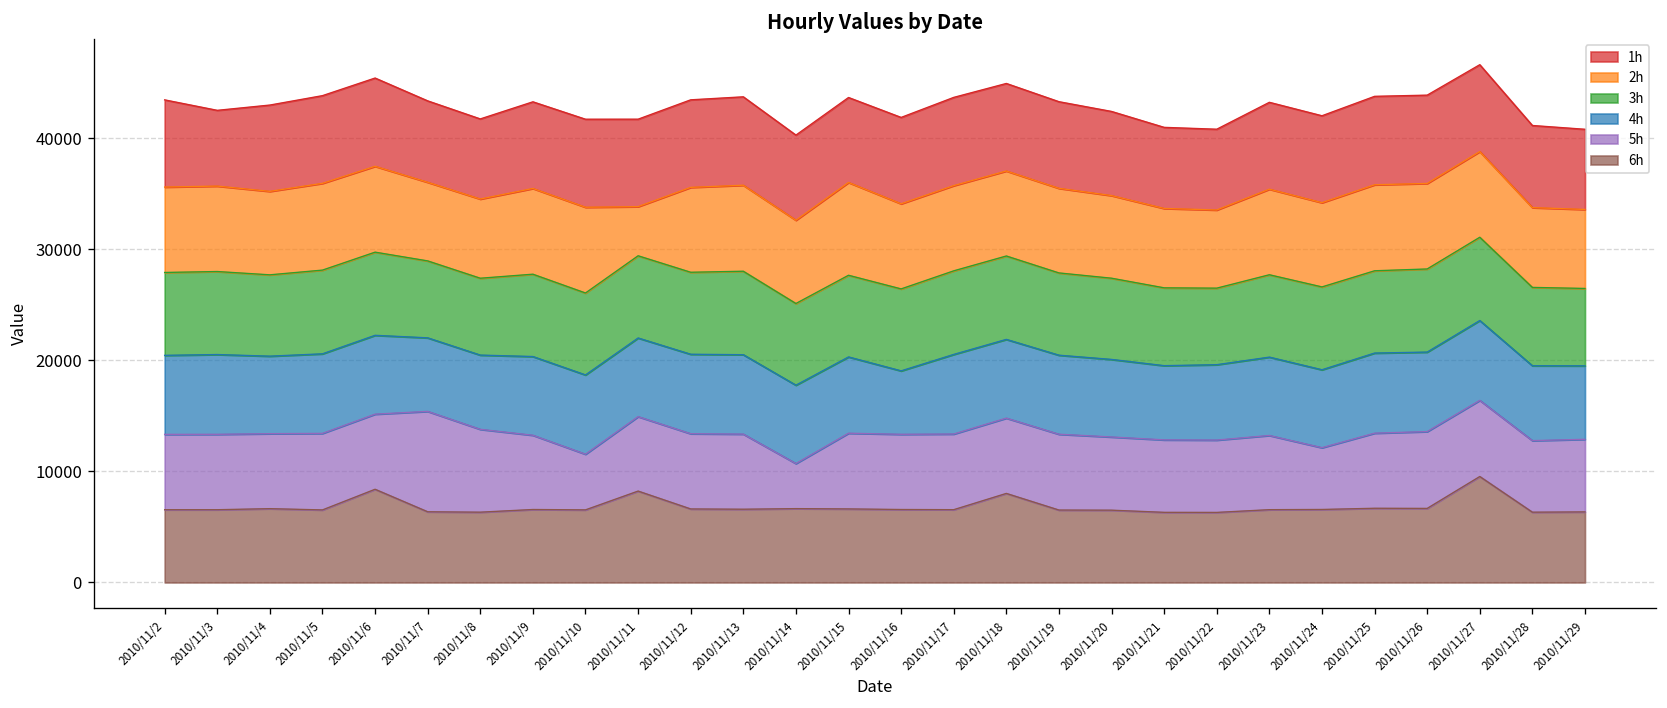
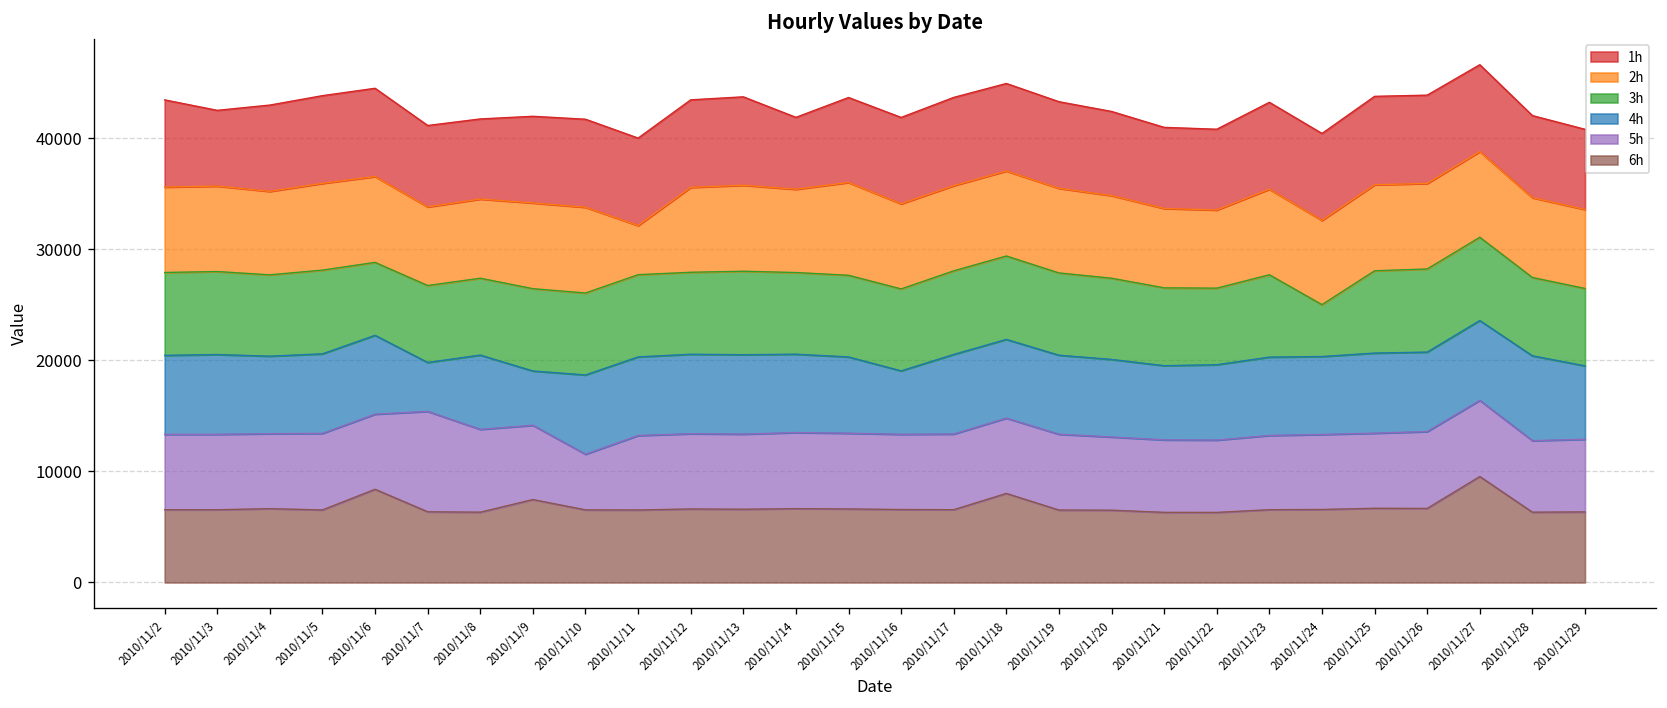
  {
    "6h": {
      "2010/11/2": 7000,
      "2010/11/3": 7000,
      "2010/11/4": 7000,
      "2010/11/5": 7000,
      "2010/11/6": 8000,
      "2010/11/7": 6000,
      "2010/11/8": 6000,
-     "2010/11/9": 6600,
+     "2010/11/9": 7500,
      "2010/11/10": 7000,
-     "2010/11/11": 8000,
+     "2010/11/11": 7000,
      "2010/11/12": 7000,
      "2010/11/13": 7000,
      "2010/11/14": 7000,
      "2010/11/15": 7000,
      "2010/11/16": 7000,
      "2010/11/17": 7000,
      "2010/11/18": 8000,
      "2010/11/19": 7000,
      "2010/11/20": 7000,
      "2010/11/21": 6000,
      "2010/11/22": 6000,
      "2010/11/23": 7000,
      "2010/11/24": 7000,
      "2010/11/25": 7000,
      "2010/11/26": 7000,
      "2010/11/27": 10000,
      "2010/11/28": 6000,
      "2010/11/29": 6000
    },
    "5h": {
      "2010/11/2": 7000,
      "2010/11/3": 7000,
      "2010/11/4": 7000,
      "2010/11/5": 7000,
      "2010/11/6": 7000,
      "2010/11/7": 9000,
      "2010/11/8": 7000,
      "2010/11/9": 7000,
      "2010/11/10": 5000,
      "2010/11/11": 7000,
      "2010/11/12": 7000,
      "2010/11/13": 7000,
-     "2010/11/14": 4000,
+     "2010/11/14": 7000,
      "2010/11/15": 7000,
      "2010/11/16": 7000,
      "2010/11/17": 7000,
      "2010/11/18": 7000,
      "2010/11/19": 7000,
      "2010/11/20": 7000,
      "2010/11/21": 7000,
      "2010/11/22": 7000,
      "2010/11/23": 7000,
-     "2010/11/24": 6000,
+     "2010/11/24": 7000,
      "2010/11/25": 7000,
      "2010/11/26": 7000,
      "2010/11/27": 7000,
      "2010/11/28": 6000,
      "2010/11/29": 7000
    },
    "4h": {
      "2010/11/2": 7000,
      "2010/11/3": 7000,
      "2010/11/4": 7000,
      "2010/11/5": 7000,
      "2010/11/6": 7000,
-     "2010/11/7": 7000,
+     "2010/11/7": 4000,
      "2010/11/8": 7000,
-     "2010/11/9": 7000,
+     "2010/11/9": 5000,
      "2010/11/10": 7000,
      "2010/11/11": 7000,
      "2010/11/12": 7000,
      "2010/11/13": 7000,
      "2010/11/14": 7000,
      "2010/11/15": 7000,
      "2010/11/16": 6000,
      "2010/11/17": 7000,
      "2010/11/18": 7000,
      "2010/11/19": 7000,
      "2010/11/20": 7000,
      "2010/11/21": 7000,
      "2010/11/22": 7000,
      "2010/11/23": 7000,
      "2010/11/24": 7000,
      "2010/11/25": 7000,
      "2010/11/26": 7000,
      "2010/11/27": 7000,
-     "2010/11/28": 7000,
+     "2010/11/28": 8000,
      "2010/11/29": 7000
    },
    "3h": {
      "2010/11/2": 7000,
      "2010/11/3": 7000,
      "2010/11/4": 7000,
      "2010/11/5": 8000,
-     "2010/11/6": 7500,
+     "2010/11/6": 6600,
      "2010/11/7": 7000,
      "2010/11/8": 7000,
      "2010/11/9": 7000,
      "2010/11/10": 7000,
      "2010/11/11": 7000,
      "2010/11/12": 7000,
      "2010/11/13": 8000,
      "2010/11/14": 7000,
      "2010/11/15": 7000,
      "2010/11/16": 7000,
      "2010/11/17": 8000,
      "2010/11/18": 8000,
      "2010/11/19": 7000,
      "2010/11/20": 7000,
      "2010/11/21": 7000,
      "2010/11/22": 7000,
      "2010/11/23": 7000,
-     "2010/11/24": 7000,
+     "2010/11/24": 5000,
      "2010/11/25": 7000,
      "2010/11/26": 7000,
      "2010/11/27": 7000,
      "2010/11/28": 7000,
      "2010/11/29": 7000
    },
    "2h": {
      "2010/11/2": 8000,
      "2010/11/3": 8000,
      "2010/11/4": 8000,
      "2010/11/5": 8000,
      "2010/11/6": 8000,
      "2010/11/7": 7000,
      "2010/11/8": 7000,
      "2010/11/9": 8000,
      "2010/11/10": 8000,
      "2010/11/11": 4000,
      "2010/11/12": 8000,
      "2010/11/13": 8000,
      "2010/11/14": 7000,
      "2010/11/15": 8000,
      "2010/11/16": 8000,
      "2010/11/17": 8000,
      "2010/11/18": 8000,
      "2010/11/19": 8000,
      "2010/11/20": 7000,
      "2010/11/21": 7000,
      "2010/11/22": 7000,
      "2010/11/23": 8000,
      "2010/11/24": 8000,
      "2010/11/25": 8000,
      "2010/11/26": 8000,
      "2010/11/27": 8000,
      "2010/11/28": 7000,
      "2010/11/29": 7000
    },
    "1h": {
      "2010/11/2": 8000,
      "2010/11/3": 7000,
      "2010/11/4": 8000,
      "2010/11/5": 8000,
      "2010/11/6": 8000,
      "2010/11/7": 7000,
      "2010/11/8": 7000,
      "2010/11/9": 8000,
      "2010/11/10": 8000,
      "2010/11/11": 8000,
      "2010/11/12": 8000,
      "2010/11/13": 8000,
-     "2010/11/14": 8000,
+     "2010/11/14": 6000,
      "2010/11/15": 8000,
      "2010/11/16": 8000,
      "2010/11/17": 8000,
      "2010/11/18": 8000,
      "2010/11/19": 8000,
      "2010/11/20": 8000,
      "2010/11/21": 7000,
      "2010/11/22": 7000,
      "2010/11/23": 8000,
      "2010/11/24": 8000,
      "2010/11/25": 8000,
      "2010/11/26": 8000,
      "2010/11/27": 8000,
      "2010/11/28": 7000,
      "2010/11/29": 7000
    }
  }
